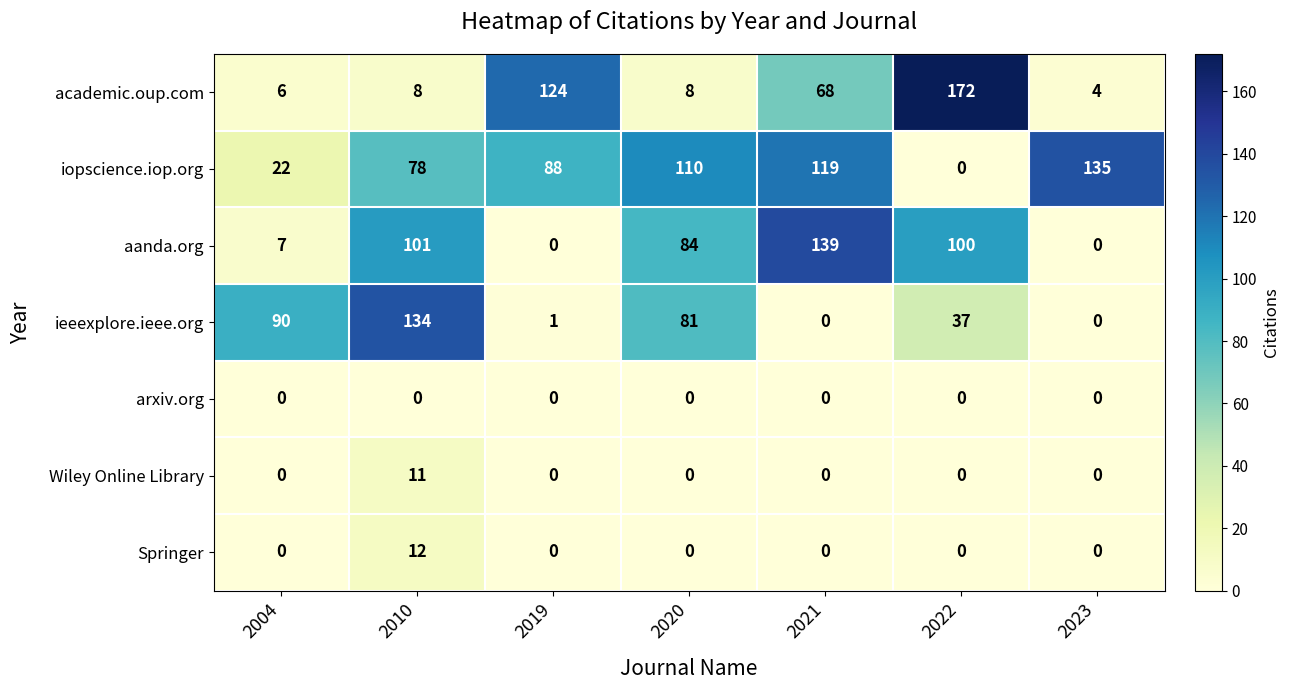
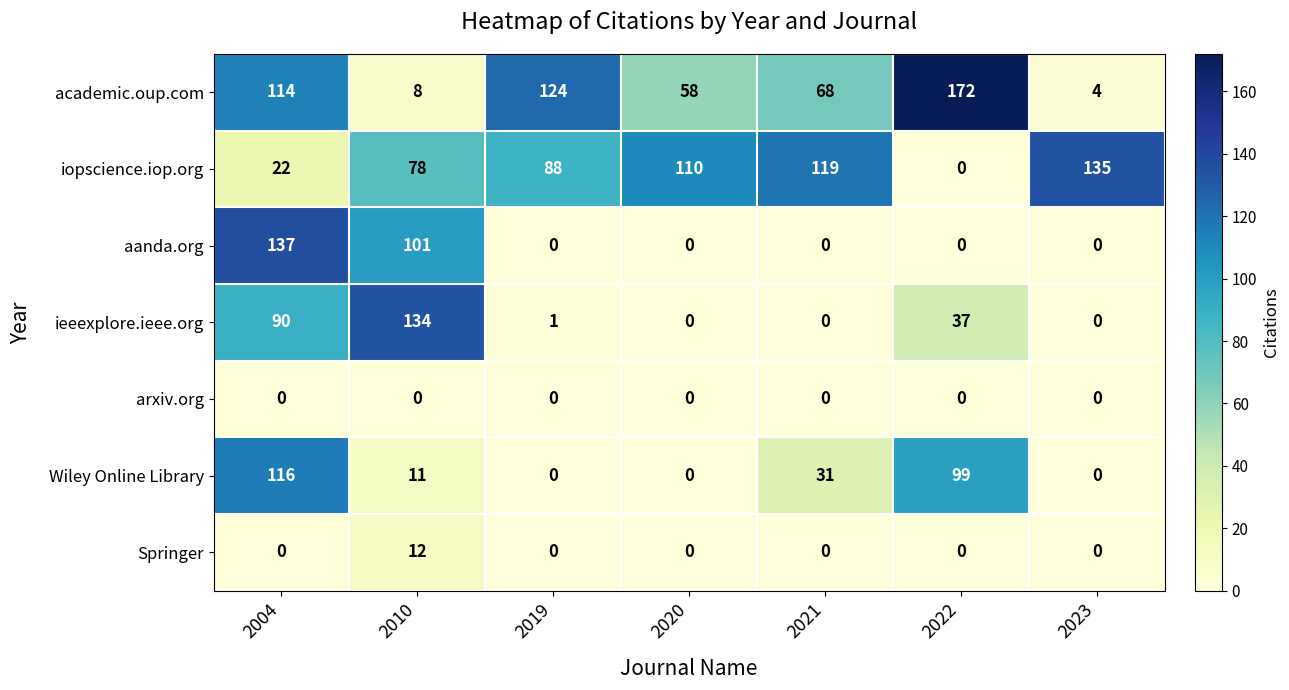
  {
    "academic.oup.com": {
-     "2004": 6,
+     "2004": 114,
      "2010": 8,
      "2019": 124,
-     "2020": 8,
+     "2020": 58,
      "2021": 68,
      "2022": 172,
      "2023": 4
    },
    "iopscience.iop.org": {
      "2004": 22,
      "2010": 78,
      "2019": 88,
      "2020": 110,
      "2021": 119,
      "2022": 0,
      "2023": 135
    },
    "aanda.org": {
-     "2004": 7,
+     "2004": 137,
      "2010": 101,
      "2019": 0,
-     "2020": 84,
-     "2021": 139,
-     "2022": 100,
+     "2020": 0,
+     "2021": 0,
+     "2022": 0,
      "2023": 0
    },
    "ieeexplore.ieee.org": {
      "2004": 90,
      "2010": 134,
      "2019": 1,
-     "2020": 81,
+     "2020": 0,
      "2021": 0,
      "2022": 37,
      "2023": 0
    },
    "arxiv.org": {
      "2004": 0,
      "2010": 0,
      "2019": 0,
      "2020": 0,
      "2021": 0,
      "2022": 0,
      "2023": 0
    },
    "Wiley Online Library": {
-     "2004": 0,
+     "2004": 116,
      "2010": 11,
      "2019": 0,
      "2020": 0,
-     "2021": 0,
-     "2022": 0,
+     "2021": 31,
+     "2022": 99,
      "2023": 0
    },
    "Springer": {
      "2004": 0,
      "2010": 12,
      "2019": 0,
      "2020": 0,
      "2021": 0,
      "2022": 0,
      "2023": 0
    }
  }
